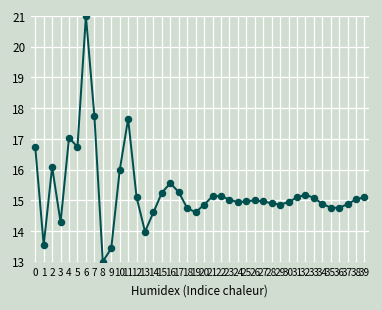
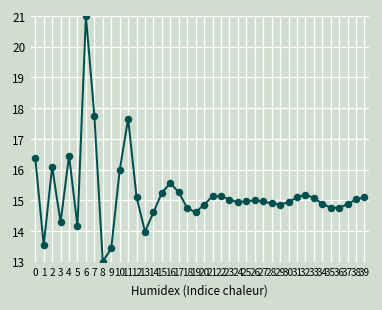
  {
-   "0": 16.7,
+   "0": 16.4,
    "1": 13.5,
    "2": 16.1,
    "3": 14.3,
-   "4": 17.0,
-   "5": 16.7,
+   "4": 16.5,
+   "5": 14.2,
    "6": 21.0,
    "7": 17.8,
    "8": 13.0,
    "9": 13.4
  }
